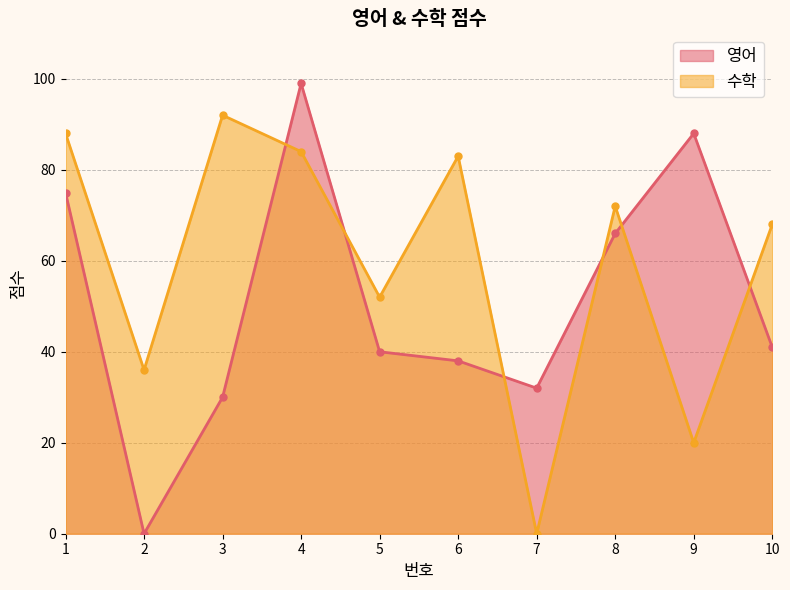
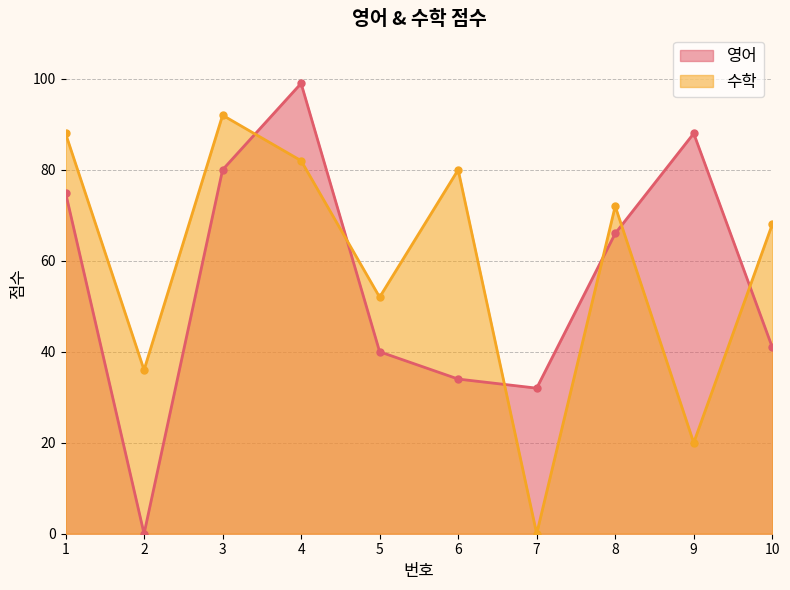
  {
    "영어": {
      "1": 75,
      "2": 0,
-     "3": 30,
+     "3": 80,
      "4": 99,
      "5": 40,
-     "6": 38,
+     "6": 34,
      "7": 32,
      "8": 66,
      "9": 88,
      "10": 41
    },
    "수학": {
      "1": 88,
      "2": 36,
      "3": 92,
-     "4": 84,
+     "4": 82,
      "5": 52,
-     "6": 83,
+     "6": 80,
      "7": 0,
      "8": 72,
      "9": 20,
      "10": 68
    }
  }
